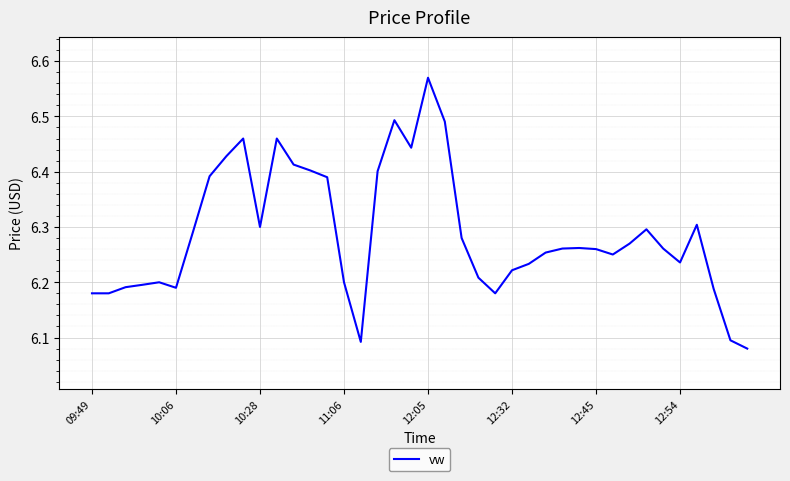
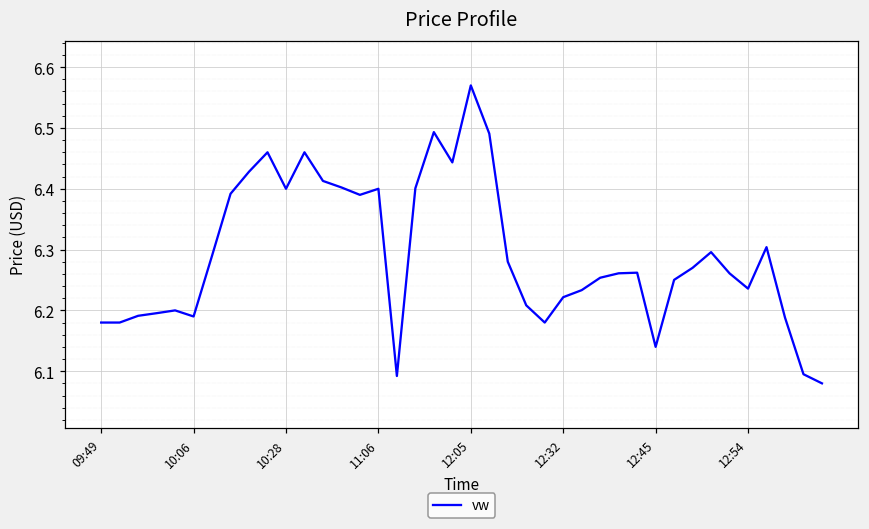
  {
    "09:49": 6.18,
    "10:06": 6.19,
-   "10:28": 6.3,
-   "11:06": 6.2,
+   "10:28": 6.4,
+   "11:06": 6.4,
    "12:05": 6.57,
    "12:32": 6.22,
-   "12:45": 6.26,
+   "12:45": 6.14,
    "12:54": 6.24
  }
